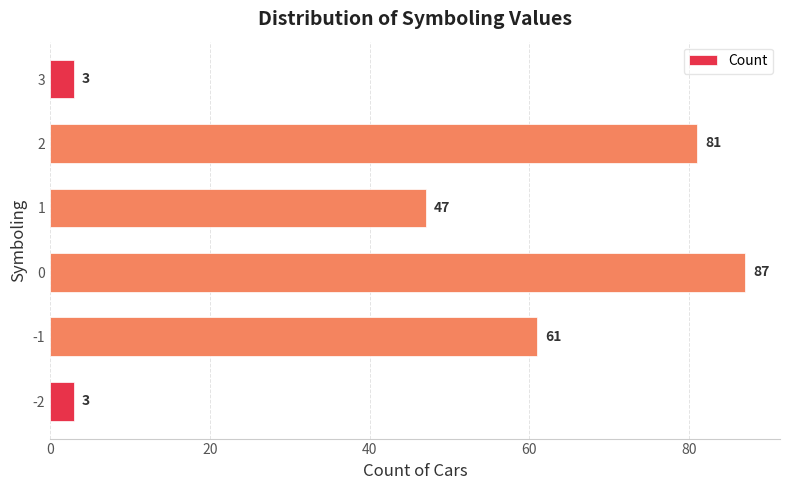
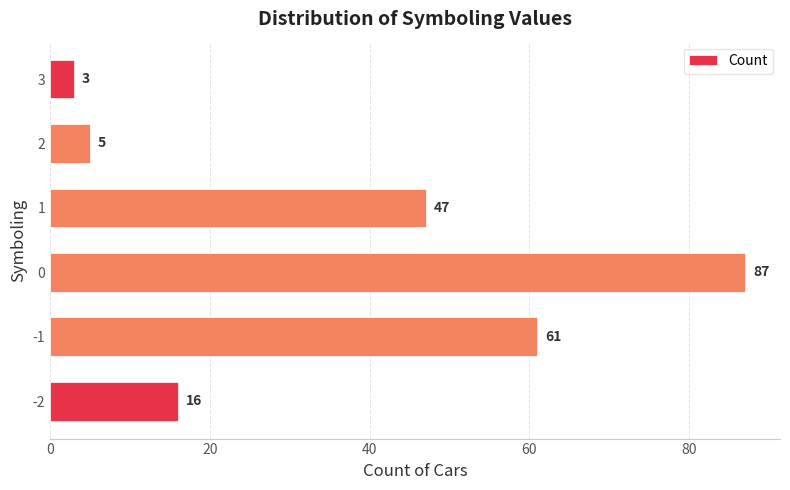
  {
    "3": 3,
-   "2": 81,
+   "2": 5,
    "1": 47,
    "0": 87,
    "-1": 61,
-   "-2": 3
+   "-2": 16
  }
